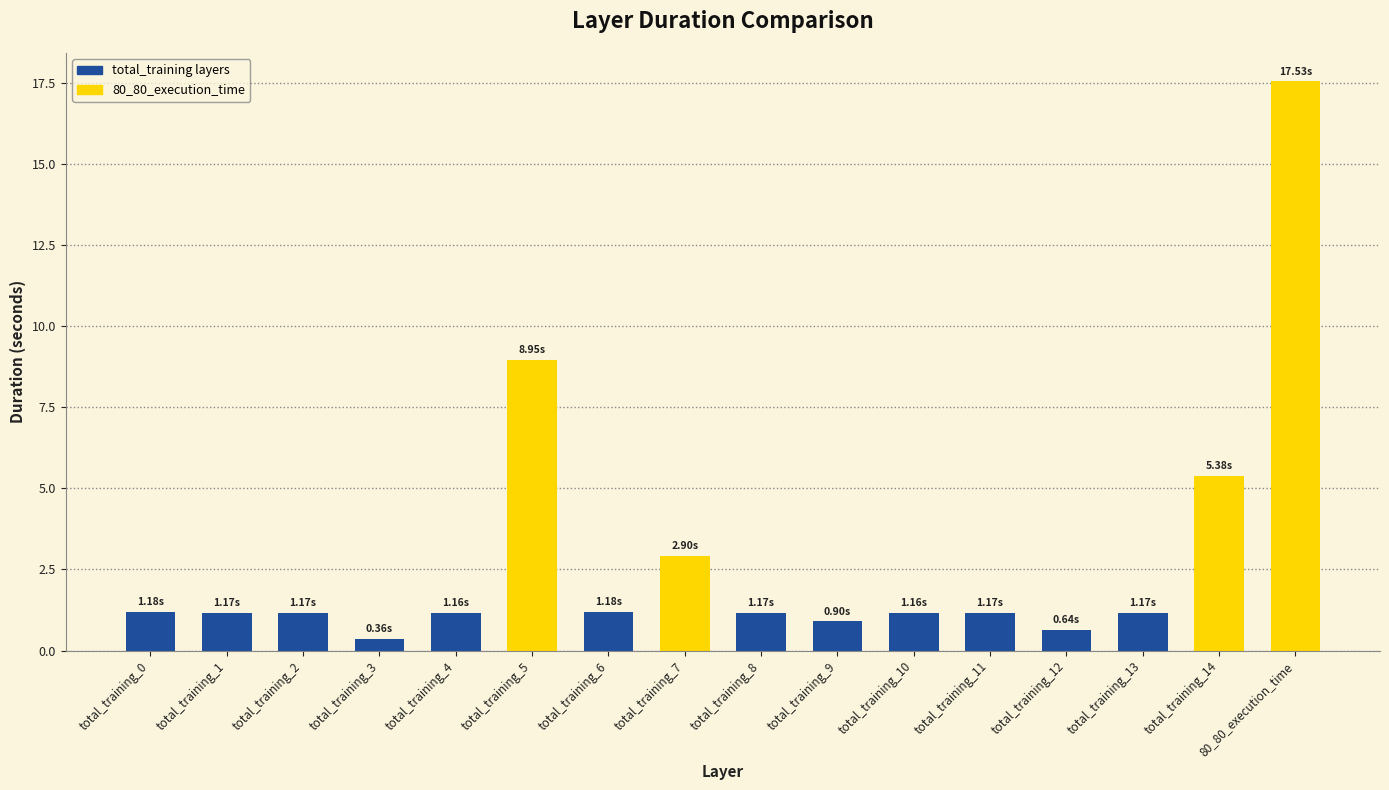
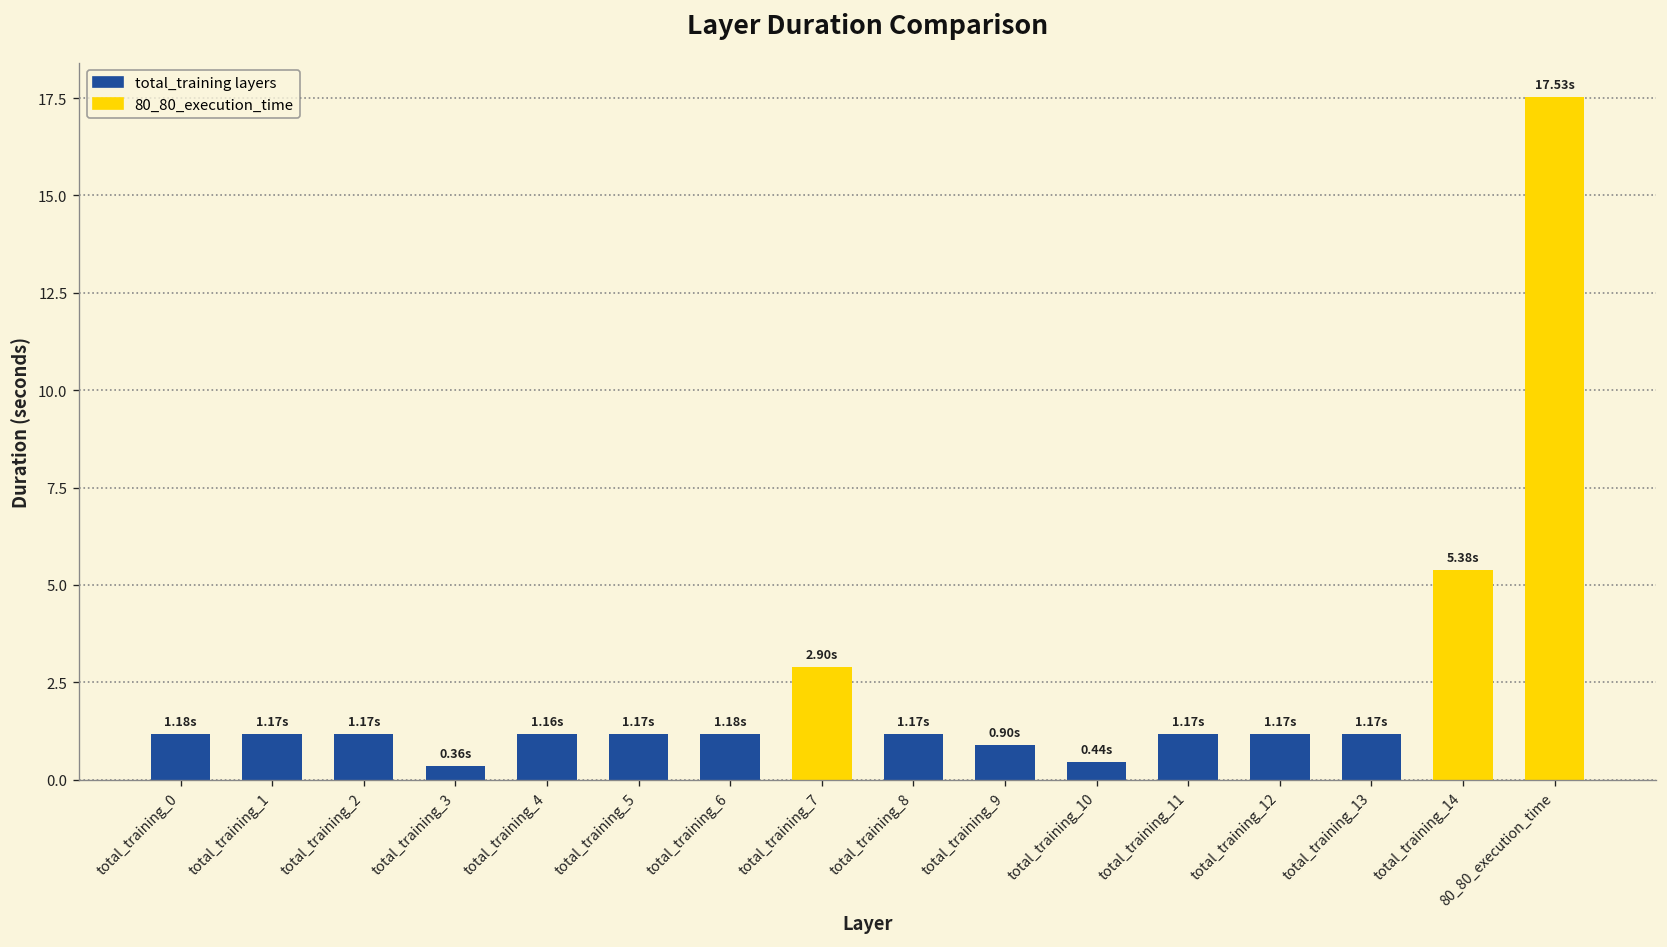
  {
    "total_training_0": "1.18s",
    "total_training_1": "1.17s",
    "total_training_2": "1.17s",
    "total_training_3": "0.36s",
    "total_training_4": "1.16s",
-   "total_training_5": "8.95s",
+   "total_training_5": "1.17s",
    "total_training_6": "1.18s",
    "total_training_7": "2.90s",
    "total_training_8": "1.17s",
    "total_training_9": "0.90s",
-   "total_training_10": "1.16s",
+   "total_training_10": "0.44s",
    "total_training_11": "1.17s",
-   "total_training_12": "0.64s",
+   "total_training_12": "1.17s",
    "total_training_13": "1.17s",
    "total_training_14": "5.38s",
    "80_80_execution_time": "17.53s"
  }
